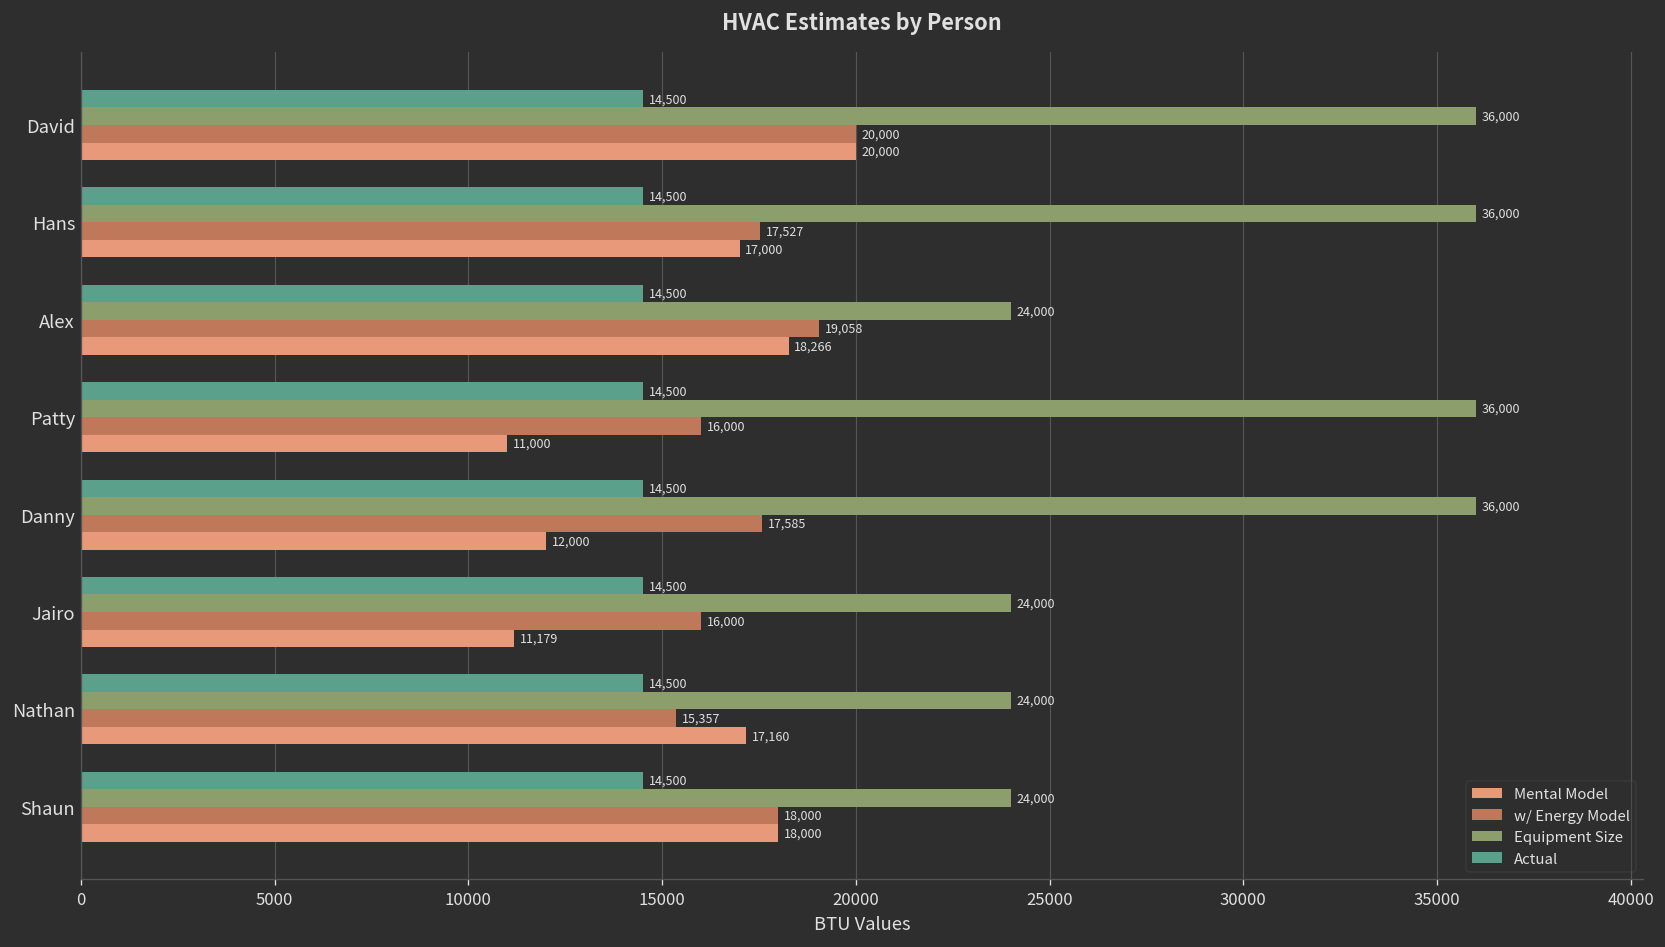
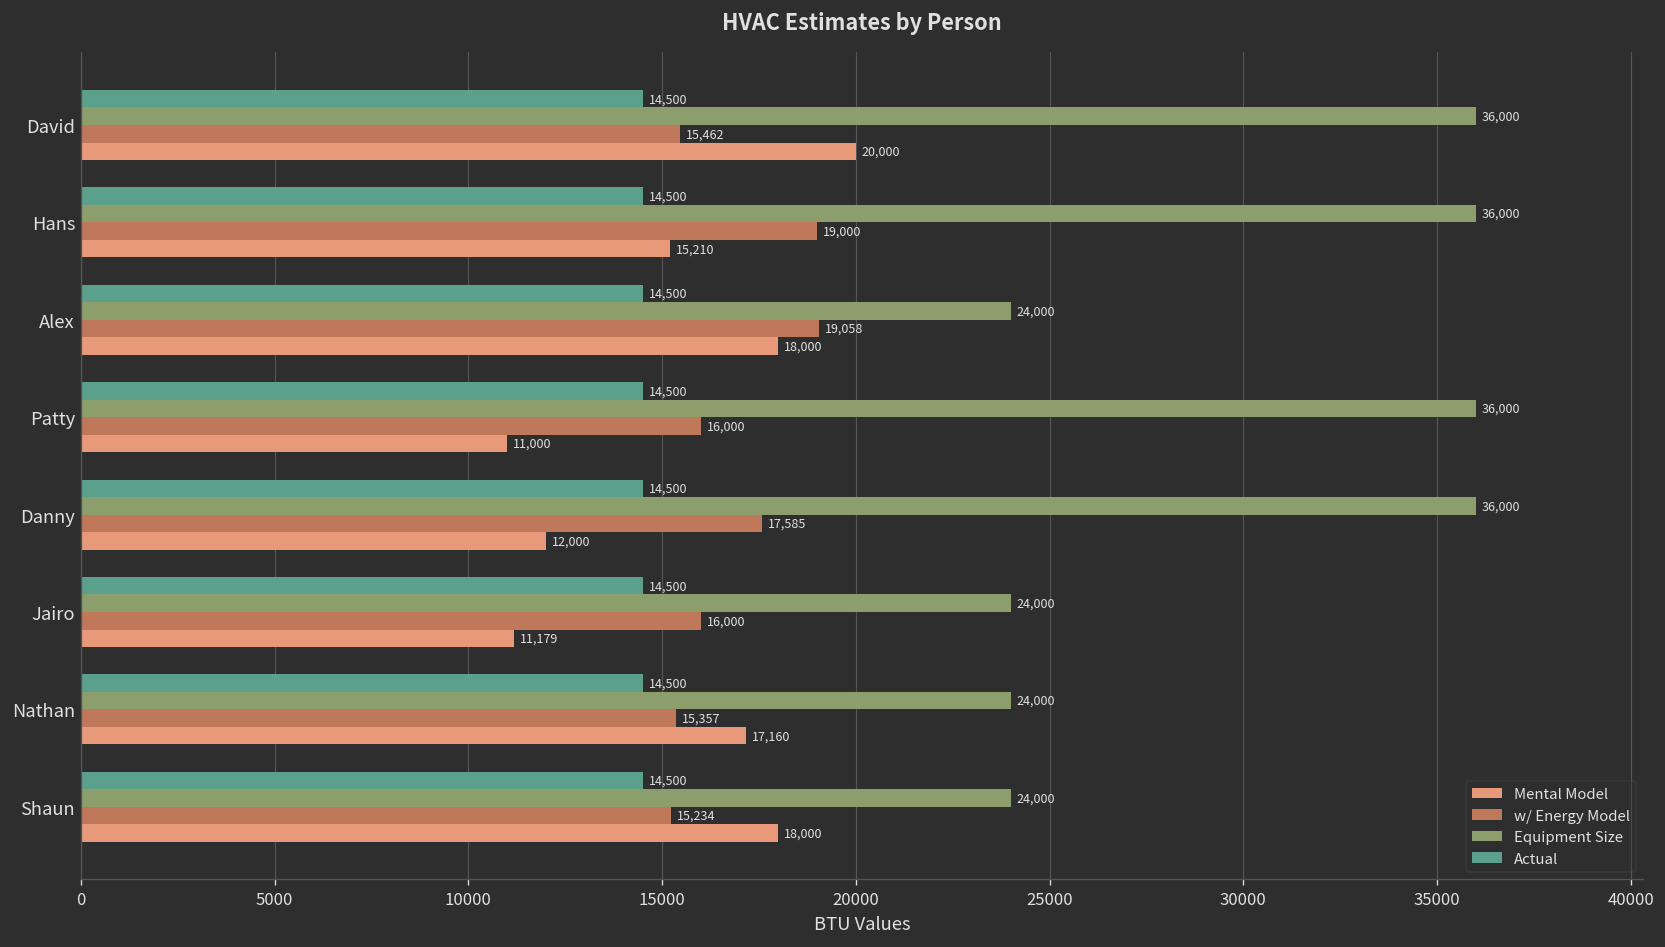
  {
    "Mental Model": {
      "David": "20,000",
-     "Hans": "17,000",
-     "Alex": "18,266",
+     "Hans": "15,210",
+     "Alex": "18,000",
      "Patty": "11,000",
      "Danny": "12,000",
      "Jairo": "11,179",
      "Nathan": "17,160",
      "Shaun": "18,000"
    },
    "w/ Energy Model": {
-     "David": "20,000",
-     "Hans": "17,527",
+     "David": "15,462",
+     "Hans": "19,000",
      "Alex": "19,058",
      "Patty": "16,000",
      "Danny": "17,585",
      "Jairo": "16,000",
      "Nathan": "15,357",
-     "Shaun": "18,000"
+     "Shaun": "15,234"
    }
  }
